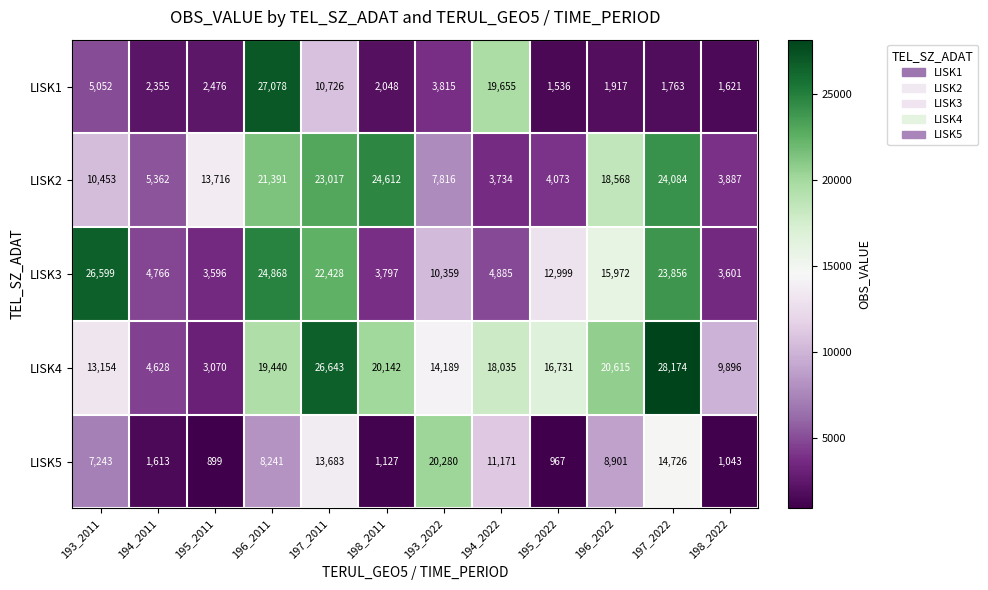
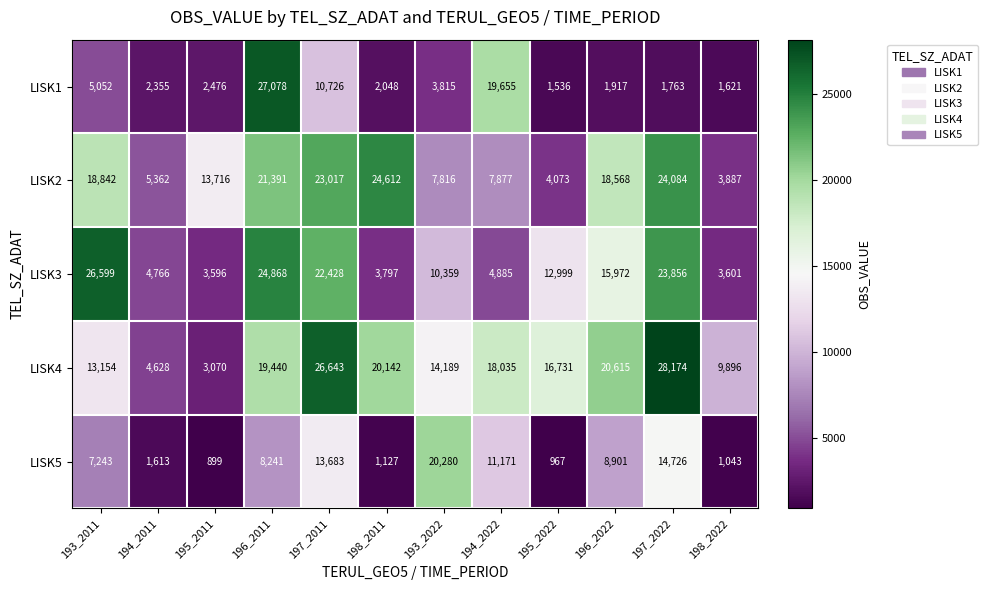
  {
    "LISK1": {
      "193_2011": "5,052",
      "194_2011": "2,355",
      "195_2011": "2,476",
      "196_2011": "27,078",
      "197_2011": "10,726",
      "198_2011": "2,048",
      "193_2022": "3,815",
      "194_2022": "19,655",
      "195_2022": "1,536",
      "196_2022": "1,917",
      "197_2022": "1,763",
      "198_2022": "1,621"
    },
    "LISK2": {
-     "193_2011": "10,453",
+     "193_2011": "18,842",
      "194_2011": "5,362",
      "195_2011": "13,716",
      "196_2011": "21,391",
      "197_2011": "23,017",
      "198_2011": "24,612",
      "193_2022": "7,816",
-     "194_2022": "3,734",
+     "194_2022": "7,877",
      "195_2022": "4,073",
      "196_2022": "18,568",
      "197_2022": "24,084",
      "198_2022": "3,887"
    },
    "LISK3": {
      "193_2011": "26,599",
      "194_2011": "4,766",
      "195_2011": "3,596",
      "196_2011": "24,868",
      "197_2011": "22,428",
      "198_2011": "3,797",
      "193_2022": "10,359",
      "194_2022": "4,885",
      "195_2022": "12,999",
      "196_2022": "15,972",
      "197_2022": "23,856",
      "198_2022": "3,601"
    },
    "LISK4": {
      "193_2011": "13,154",
      "194_2011": "4,628",
      "195_2011": "3,070",
      "196_2011": "19,440",
      "197_2011": "26,643",
      "198_2011": "20,142",
      "193_2022": "14,189",
      "194_2022": "18,035",
      "195_2022": "16,731",
      "196_2022": "20,615",
      "197_2022": "28,174",
      "198_2022": "9,896"
    },
    "LISK5": {
      "193_2011": "7,243",
      "194_2011": "1,613",
      "195_2011": "899",
      "196_2011": "8,241",
      "197_2011": "13,683",
      "198_2011": "1,127",
      "193_2022": "20,280",
      "194_2022": "11,171",
      "195_2022": "967",
      "196_2022": "8,901",
      "197_2022": "14,726",
      "198_2022": "1,043"
    }
  }
